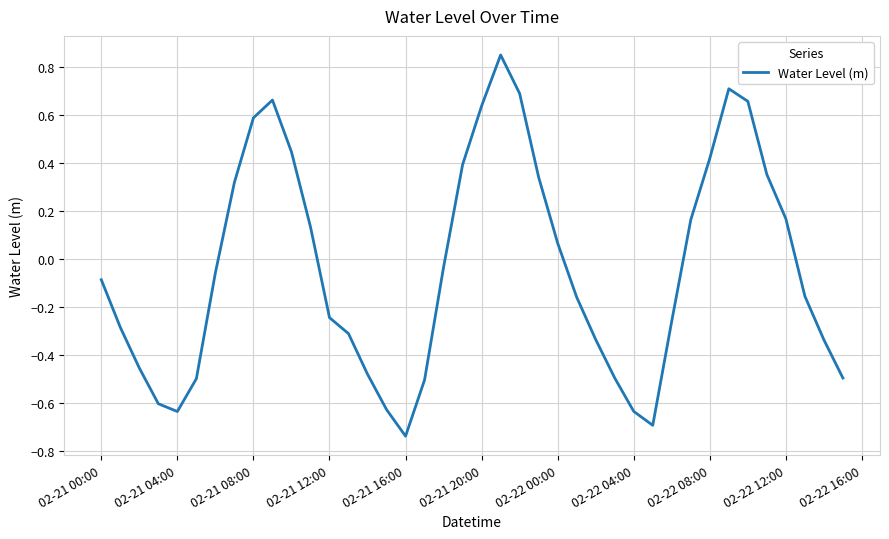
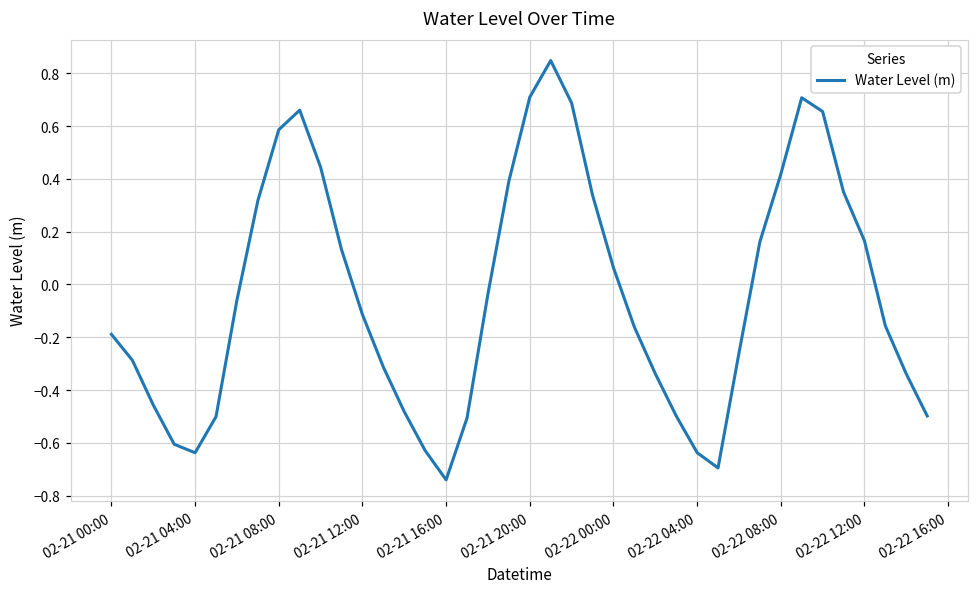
  {
-   "02-21 00:00": -0.09,
+   "02-21 00:00": -0.19,
    "02-21 04:00": -0.64,
    "02-21 08:00": 0.59,
-   "02-21 12:00": -0.25,
+   "02-21 12:00": -0.11,
    "02-21 16:00": -0.74,
-   "02-21 20:00": 0.64,
+   "02-21 20:00": 0.71,
    "02-22 00:00": 0.06,
    "02-22 04:00": -0.64,
    "02-22 08:00": 0.42,
    "02-22 12:00": 0.17
  }
